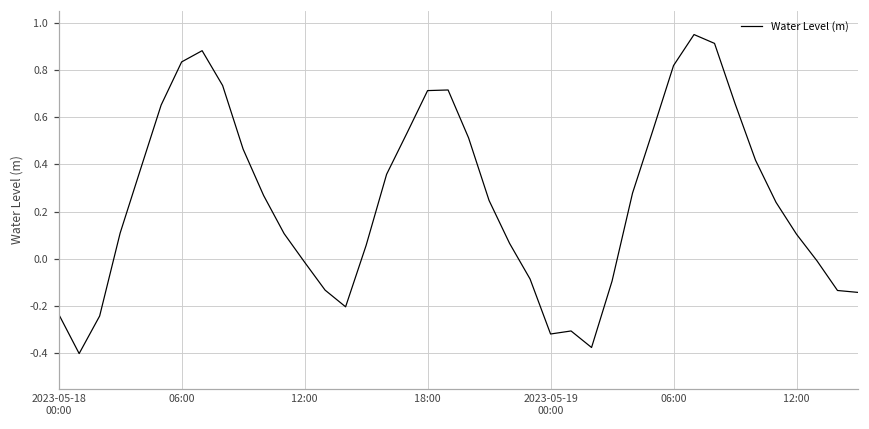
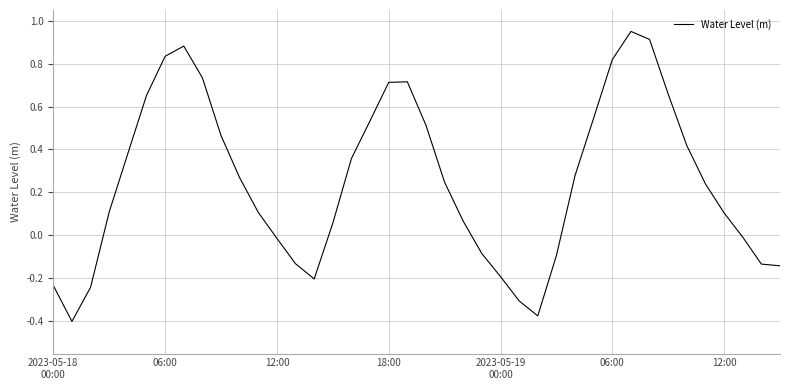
  {
    "2023-05-18 00:00": -0.24,
    "18:00": 0.71,
-   "2023-05-19 00:00": -0.32
+   "2023-05-19 00:00": -0.19
  }
